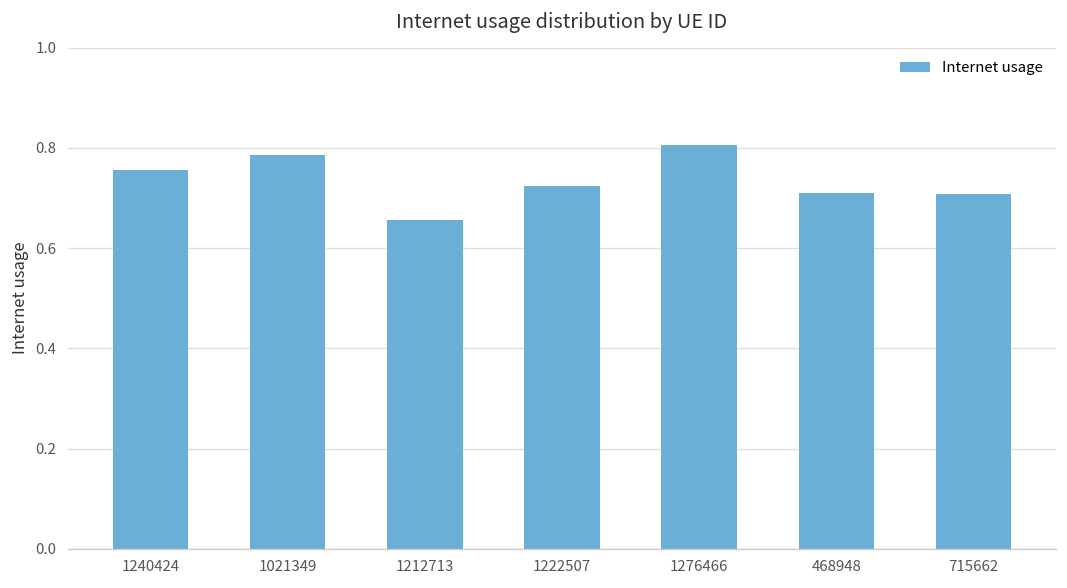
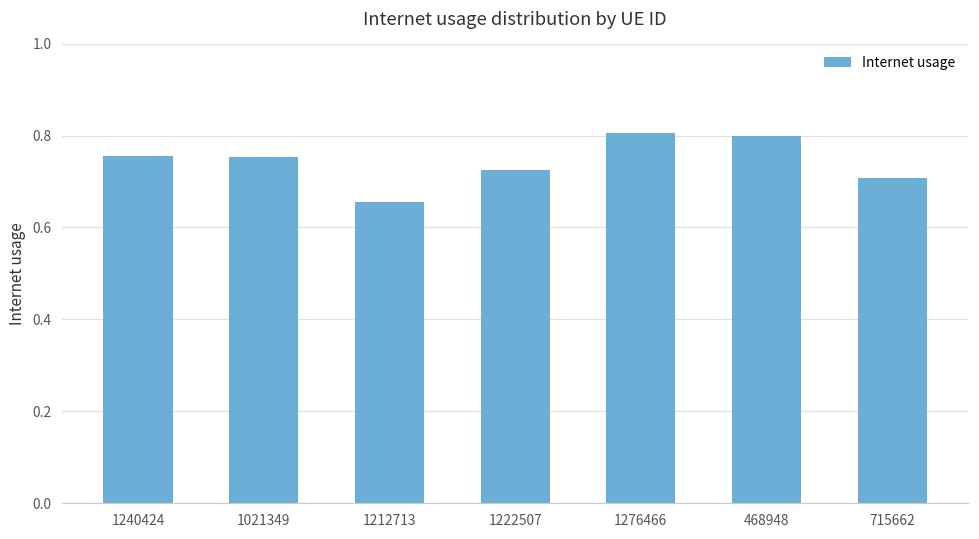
  {
    "1240424": 0.76,
-   "1021349": 0.79,
+   "1021349": 0.75,
    "1212713": 0.66,
    "1222507": 0.72,
    "1276466": 0.81,
-   "468948": 0.71,
+   "468948": 0.80,
    "715662": 0.71
  }
